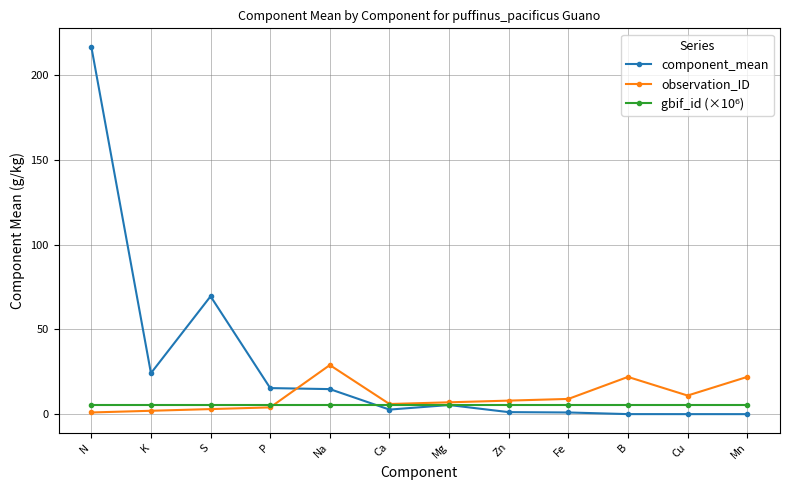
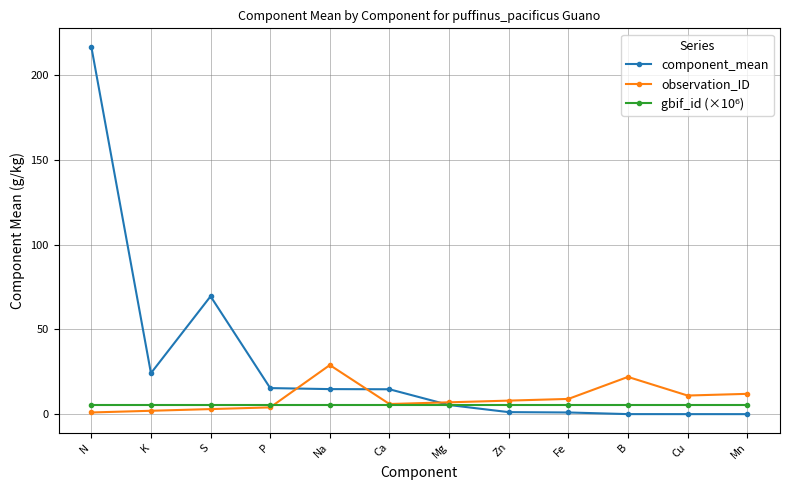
  {
    "component_mean": {
      "N": 217,
      "K": 24,
      "S": 70,
      "P": 15,
      "Na": 15,
-     "Ca": 3,
+     "Ca": 15,
      "Zn": 1,
      "Fe": 1,
      "B": 0,
      "Cu": 0,
      "Mn": 0
    },
    "observation_ID": {
      "N": 1,
      "K": 2,
      "S": 3,
      "Na": 29,
      "Mg": 7,
      "Zn": 8,
      "Fe": 9,
      "B": 22,
      "Cu": 11,
-     "Mn": 22
+     "Mn": 12
    },
    "gbif_id (×10⁶)": {
      "N": 5,
      "K": 5,
      "S": 5,
      "Na": 5,
      "Zn": 5,
      "Fe": 5,
      "B": 5,
      "Cu": 5,
      "Mn": 5
    }
  }
